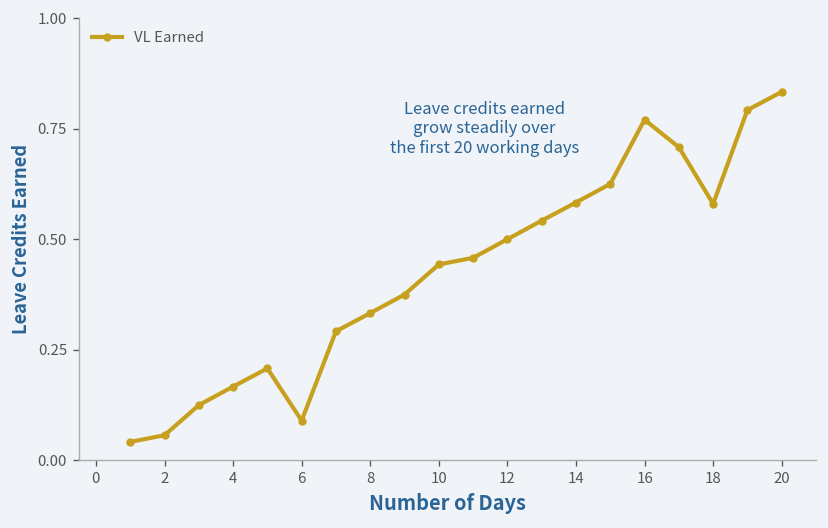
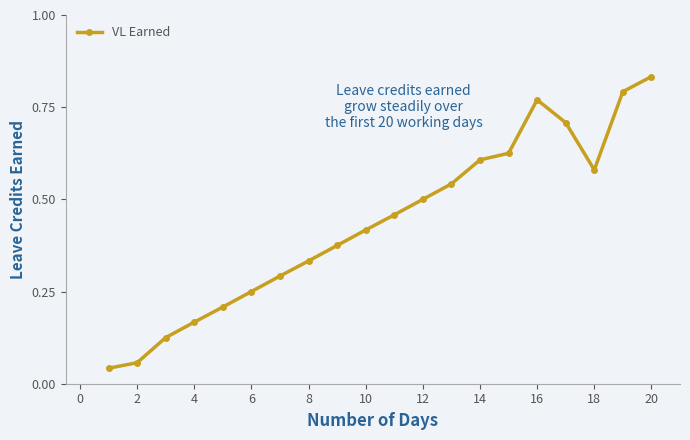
  {
    "2": 0.06,
    "4": 0.17,
-   "6": 0.09,
+   "6": 0.25,
    "8": 0.33,
-   "10": 0.44,
+   "10": 0.42,
    "12": 0.50,
-   "14": 0.58,
+   "14": 0.61,
    "16": 0.77,
    "18": 0.58,
    "20": 0.83
  }
